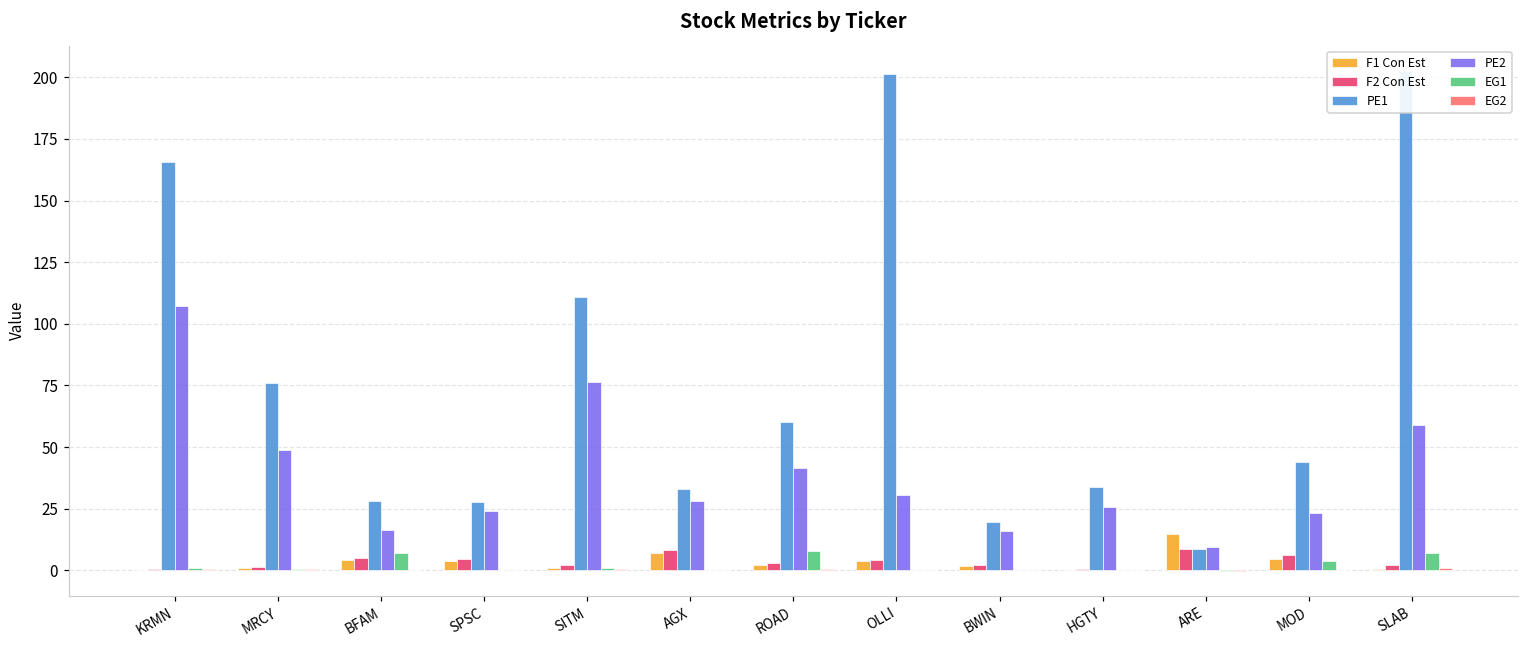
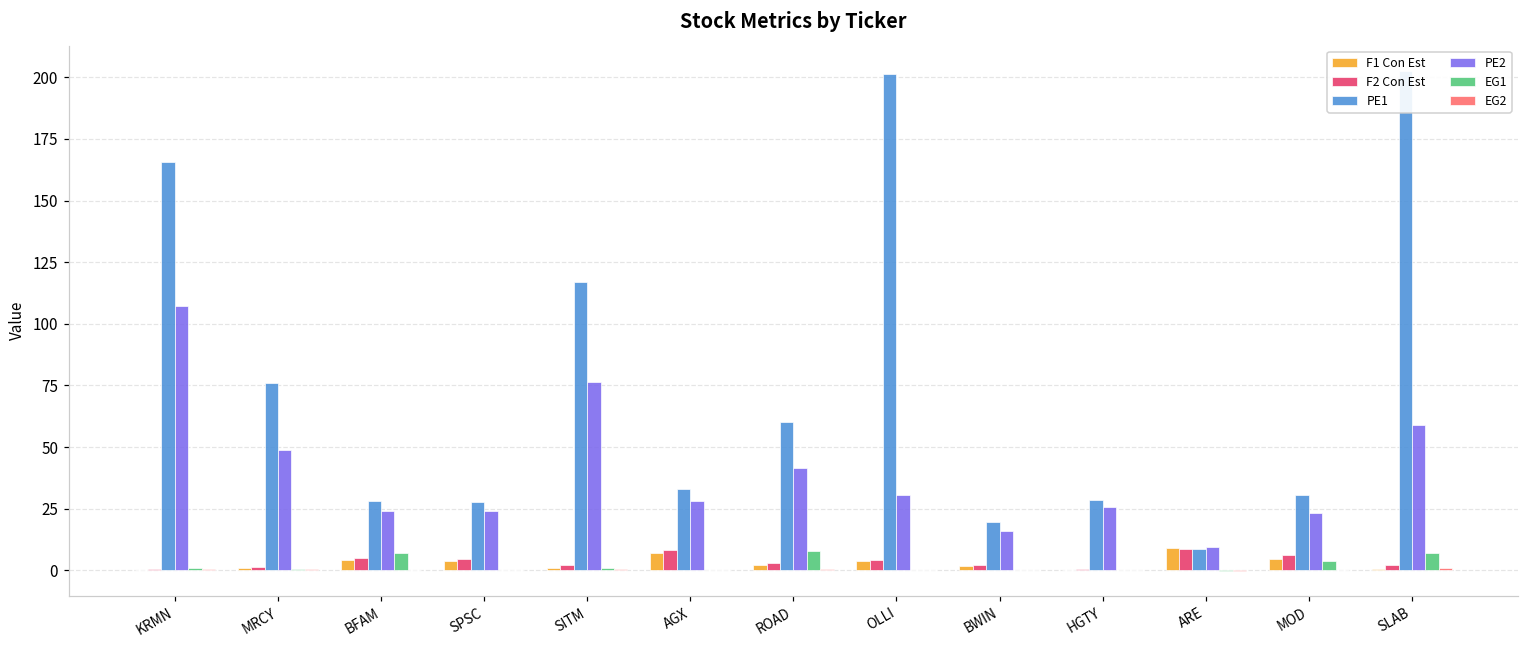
  {
    "F1 Con Est": {
      "BFAM": 4,
      "SPSC": 4,
      "AGX": 7,
      "ROAD": 2,
      "OLLI": 4,
      "BWIN": 2,
-     "ARE": 15,
+     "ARE": 9,
      "MOD": 5
    },
    "PE1": {
      "KRMN": 166,
      "MRCY": 76,
      "BFAM": 28,
      "SPSC": 28,
-     "SITM": 111,
+     "SITM": 117,
      "AGX": 33,
      "ROAD": 60,
      "OLLI": 201,
      "BWIN": 20,
-     "HGTY": 34,
+     "HGTY": 28,
      "ARE": 9,
-     "MOD": 44
+     "MOD": 31
    },
    "PE2": {
      "KRMN": 107,
      "MRCY": 49,
-     "BFAM": 16,
+     "BFAM": 24,
      "SPSC": 24,
      "SITM": 76,
      "AGX": 28,
      "ROAD": 42,
      "OLLI": 31,
      "BWIN": 16,
      "HGTY": 26,
      "ARE": 9,
      "MOD": 23,
      "SLAB": 59
    },
    "EG1": {
      "BFAM": 7,
      "ROAD": 8,
      "MOD": 4,
      "SLAB": 7
    }
  }
